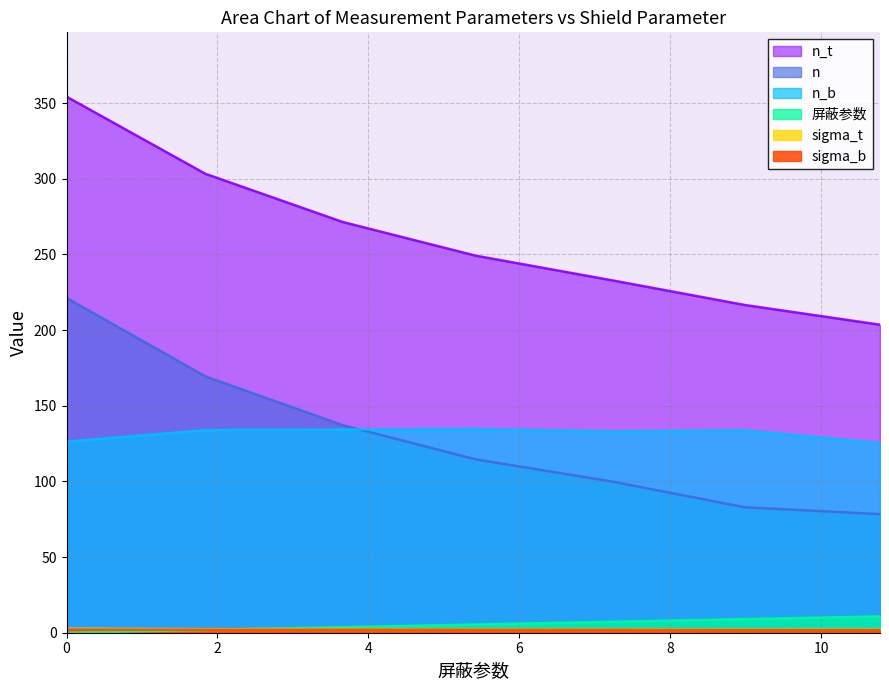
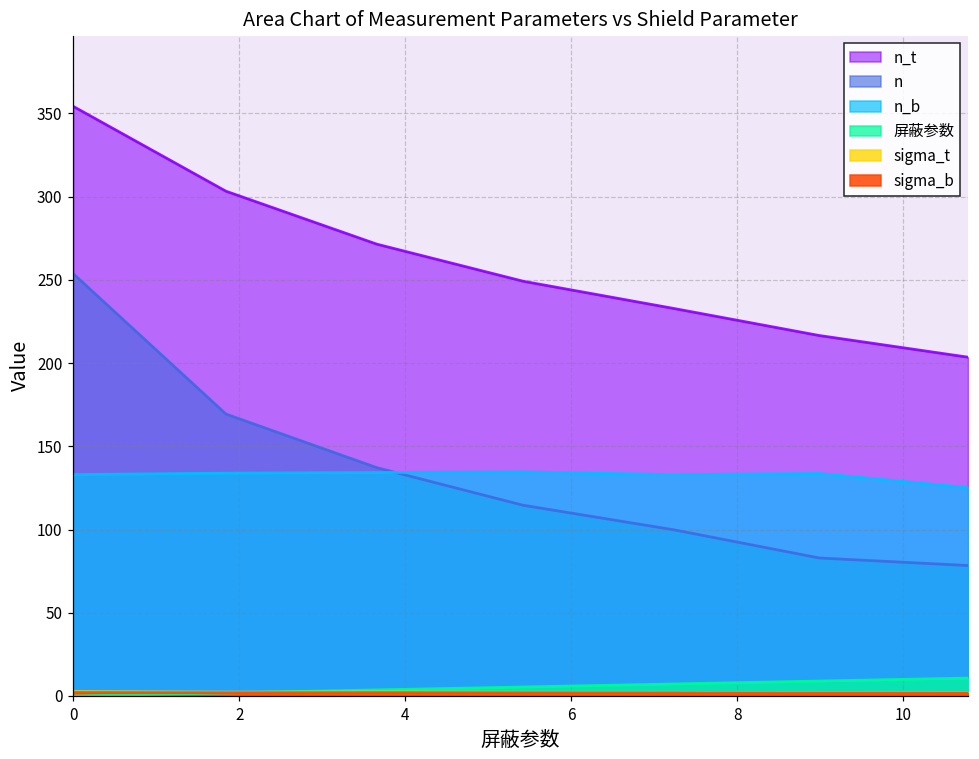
  {
    "n_t": {
      "0": 354
    },
    "n": {
-     "0": 221
+     "0": 254
    },
    "n_b": {
-     "0": 126
+     "0": 133
    },
    "屏蔽参数": {
      "0": 0
    }
  }
